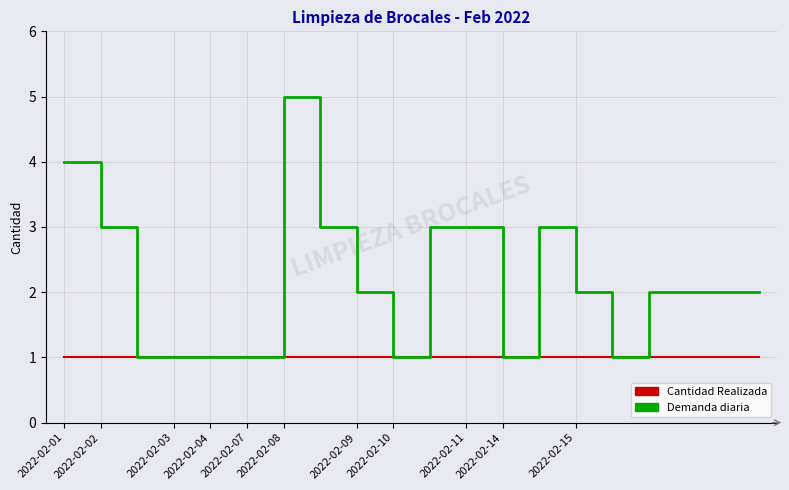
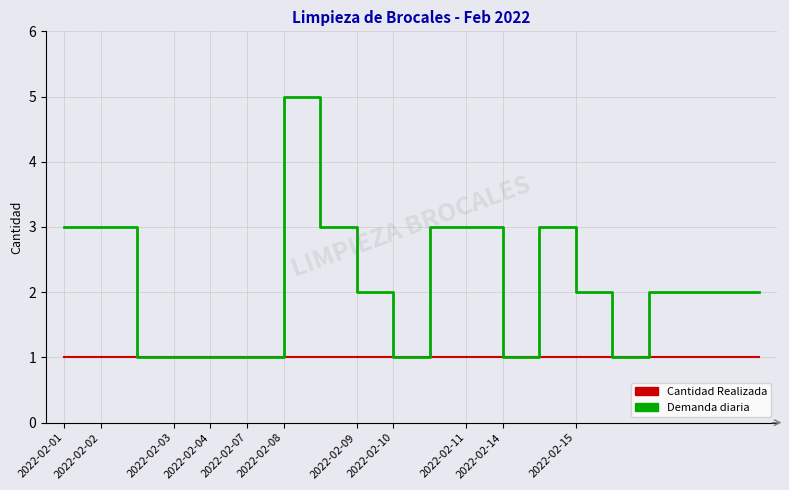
  {
    "Cantidad Realizada": {
      "2022-02-01": 1,
      "2022-02-09": 1,
      "2022-02-11": 1
    },
    "Demanda diaria": {
-     "2022-02-01": 4,
+     "2022-02-01": 3,
      "2022-02-09": 2,
      "2022-02-11": 3
    }
  }
